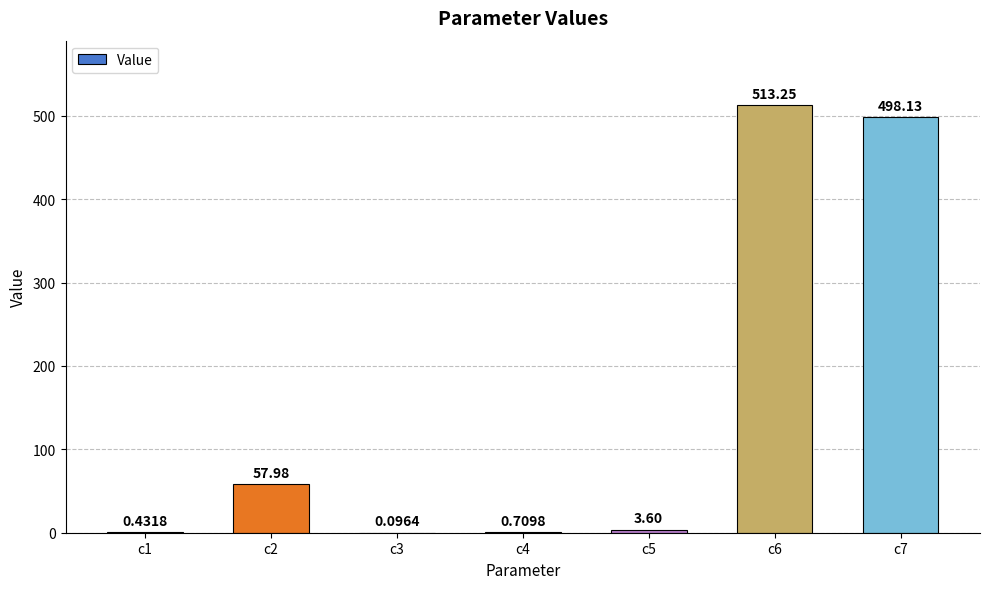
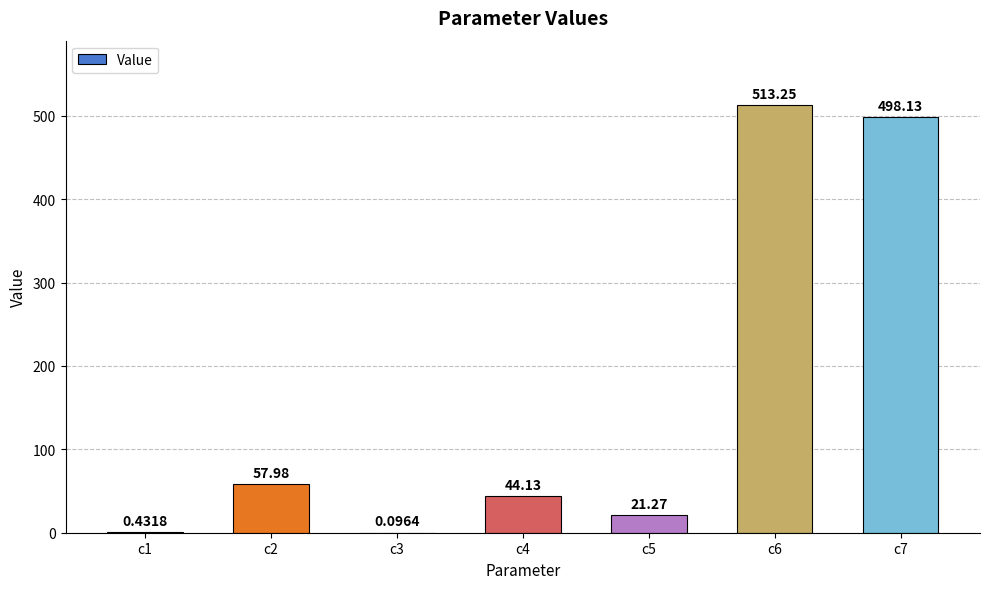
  {
    "c1": 0.4318,
    "c2": 57.98,
    "c3": 0.0964,
-   "c4": 0.7098,
-   "c5": 3.60,
+   "c4": 44.13,
+   "c5": 21.27,
    "c6": 513.25,
    "c7": 498.13
  }
